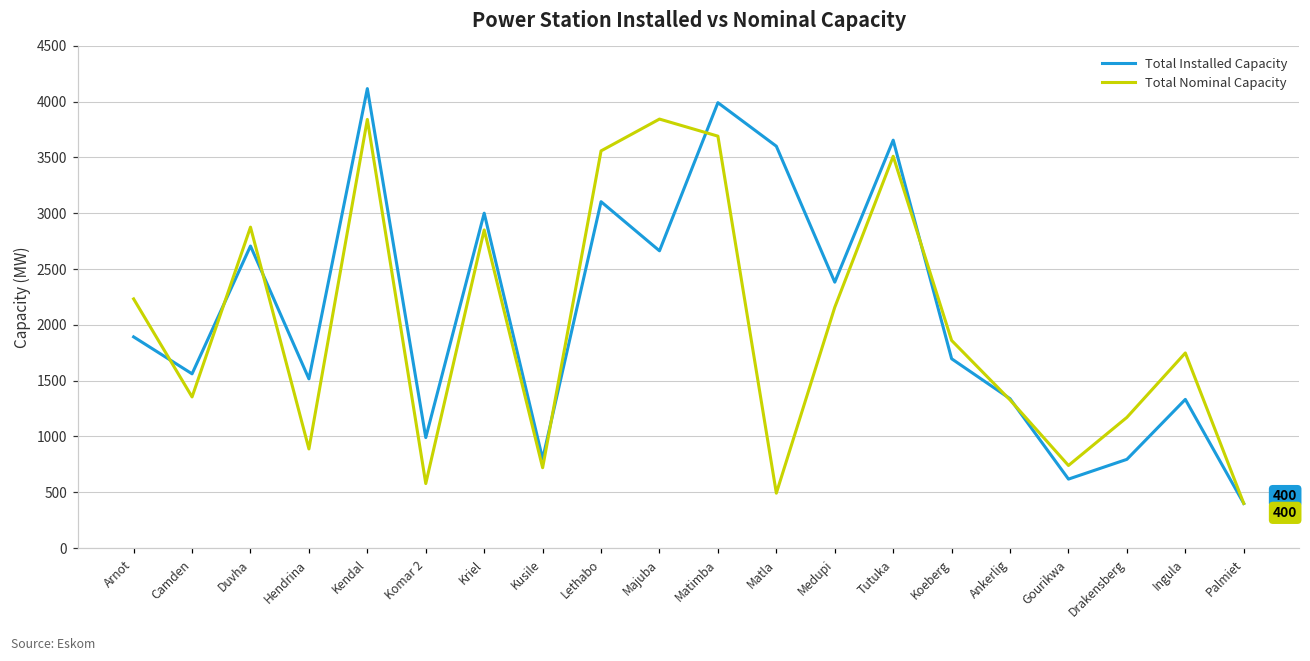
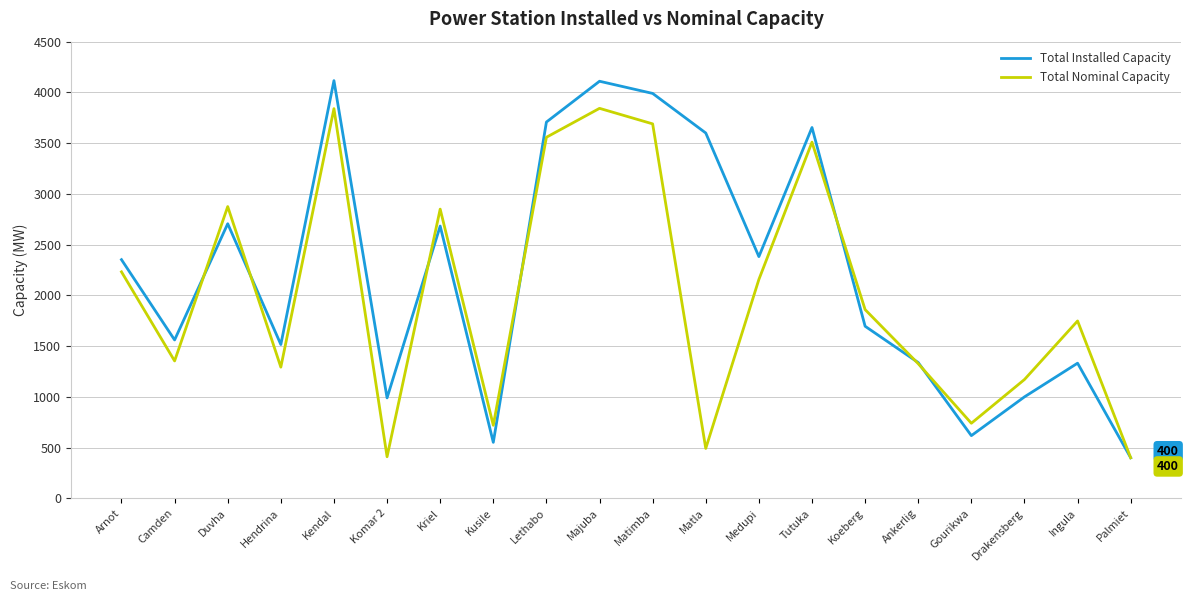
  {
    "Total Installed Capacity": {
-     "Arnot": 1890,
+     "Arnot": 2350,
      "Camden": 1560,
      "Duvha": 2710,
      "Hendrina": 1520,
      "Kendal": 4120,
      "Komar 2": 990,
-     "Kriel": 3000,
-     "Kusile": 800,
-     "Lethabo": 3100,
-     "Majuba": 2660,
+     "Kriel": 2680,
+     "Kusile": 550,
+     "Lethabo": 3710,
+     "Majuba": 4110,
      "Matimba": 3990,
      "Matla": 3600,
      "Medupi": 2380,
      "Tutuka": 3650,
      "Koeberg": 1700,
      "Gourikwa": 620,
-     "Drakensberg": 800,
+     "Drakensberg": 1000,
      "Ingula": 1330
    },
    "Total Nominal Capacity": {
      "Arnot": 2230,
      "Camden": 1350,
      "Duvha": 2880,
-     "Hendrina": 890,
+     "Hendrina": 1290,
      "Kendal": 3840,
-     "Komar 2": 580,
+     "Komar 2": 410,
      "Kriel": 2850,
      "Kusile": 720,
      "Lethabo": 3560,
      "Majuba": 3840,
      "Matimba": 3690,
      "Matla": 490,
      "Medupi": 2160,
      "Tutuka": 3510,
      "Koeberg": 1860,
      "Gourikwa": 740,
      "Drakensberg": 1170,
      "Ingula": 1750
    }
  }
